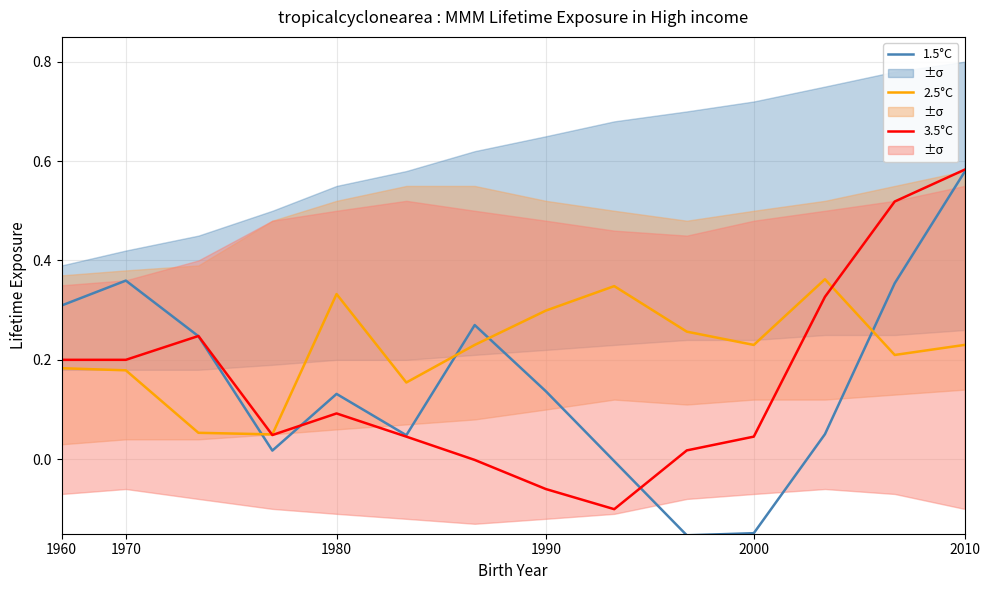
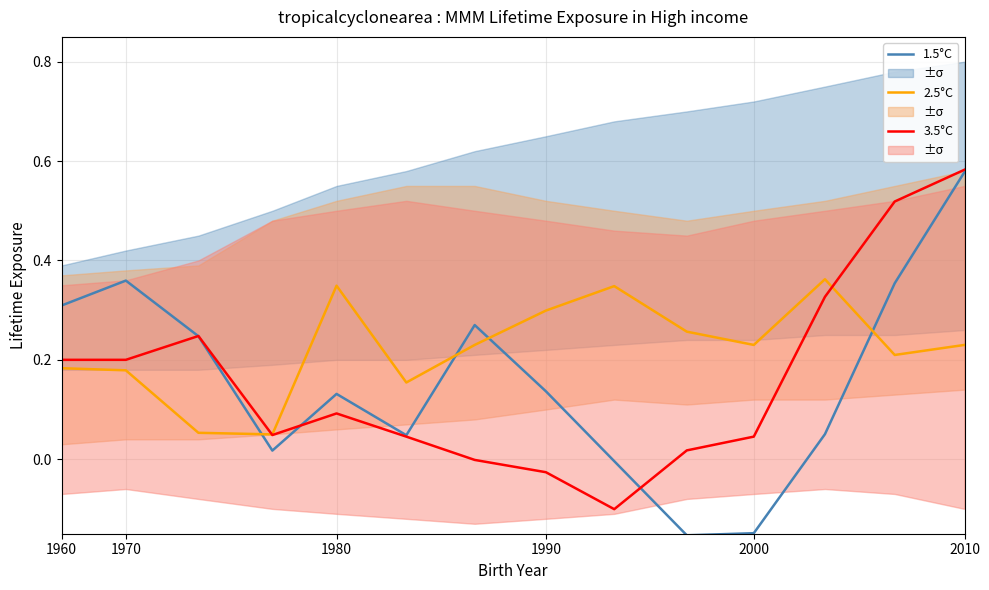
  {
    "2.5°C": {
      "1960": 0.18,
      "1970": 0.18,
-     "1980": 0.33,
+     "1980": 0.35,
      "1990": 0.30,
      "2000": 0.23,
      "2010": 0.23
    },
    "3.5°C": {
      "1960": 0.20,
      "1970": 0.20,
      "1980": 0.09,
-     "1990": -0.06,
+     "1990": -0.03,
      "2000": 0.05
    }
  }
